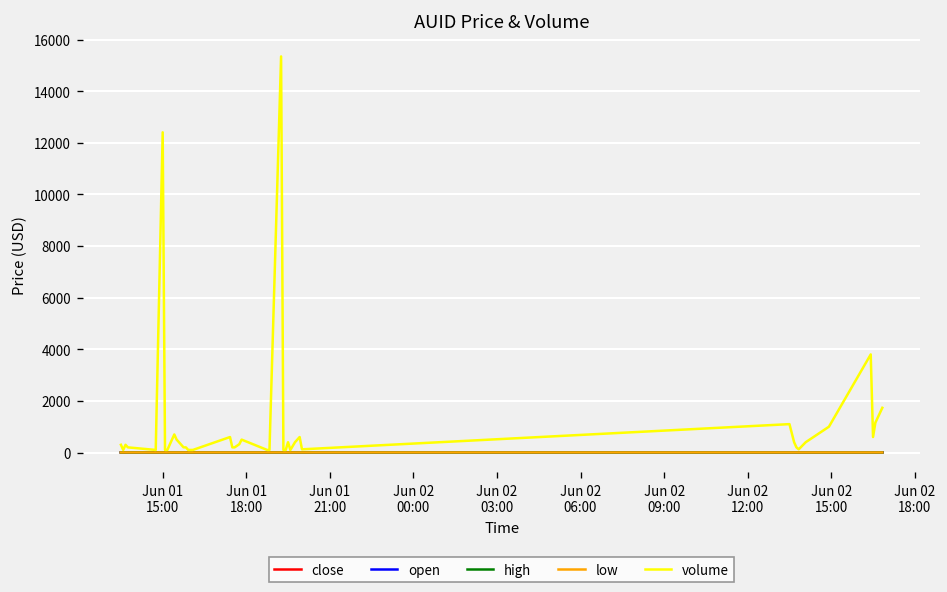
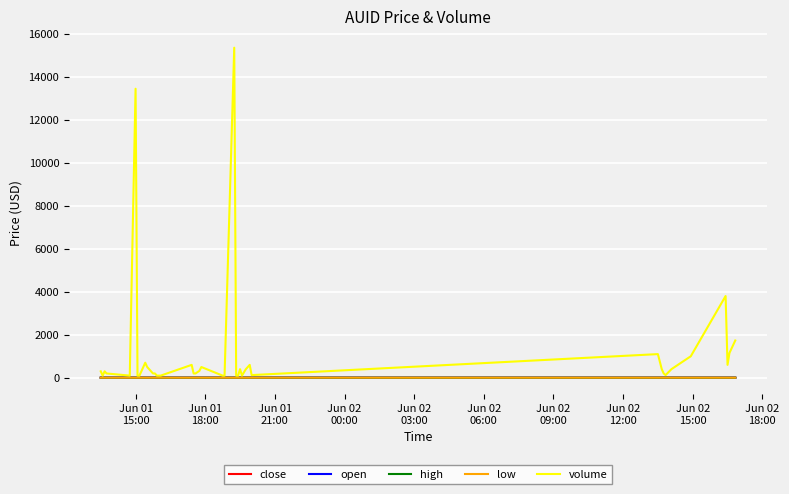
  {
    "low": {
      "Jun 01 15:00": 0
    },
    "volume": {
-     "Jun 01 15:00": 12400
+     "Jun 01 15:00": 13400
    }
  }
